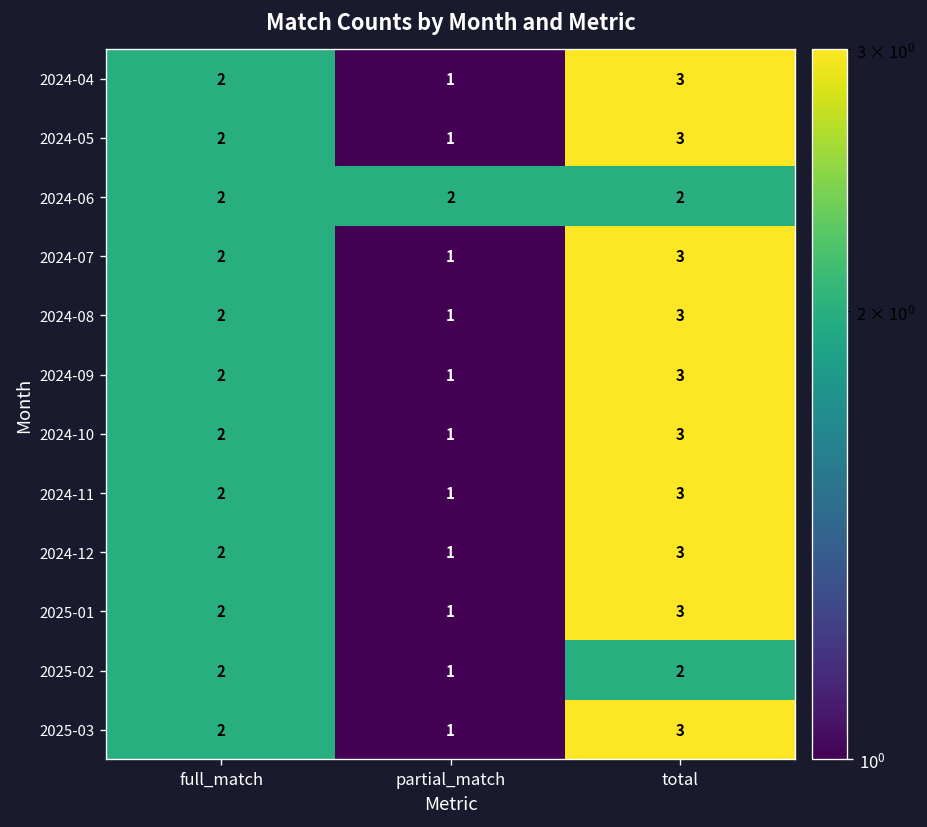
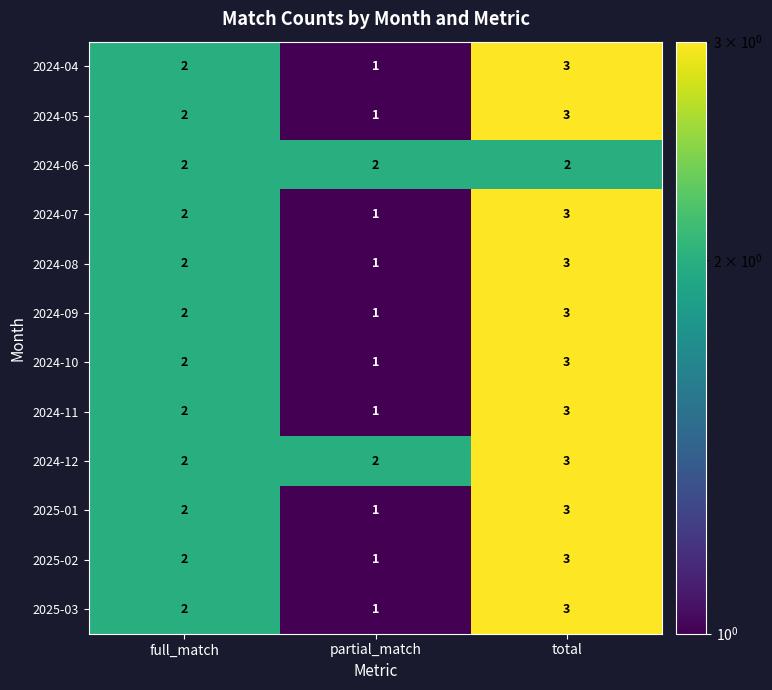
  {
    "2024-04": {
      "full_match": 2,
      "partial_match": 1,
      "total": 3
    },
    "2024-05": {
      "full_match": 2,
      "partial_match": 1,
      "total": 3
    },
    "2024-06": {
      "full_match": 2,
      "partial_match": 2,
      "total": 2
    },
    "2024-07": {
      "full_match": 2,
      "partial_match": 1,
      "total": 3
    },
    "2024-08": {
      "full_match": 2,
      "partial_match": 1,
      "total": 3
    },
    "2024-09": {
      "full_match": 2,
      "partial_match": 1,
      "total": 3
    },
    "2024-10": {
      "full_match": 2,
      "partial_match": 1,
      "total": 3
    },
    "2024-11": {
      "full_match": 2,
      "partial_match": 1,
      "total": 3
    },
    "2024-12": {
      "full_match": 2,
-     "partial_match": 1,
+     "partial_match": 2,
      "total": 3
    },
    "2025-01": {
      "full_match": 2,
      "partial_match": 1,
      "total": 3
    },
    "2025-02": {
      "full_match": 2,
      "partial_match": 1,
-     "total": 2
+     "total": 3
    },
    "2025-03": {
      "full_match": 2,
      "partial_match": 1,
      "total": 3
    }
  }
